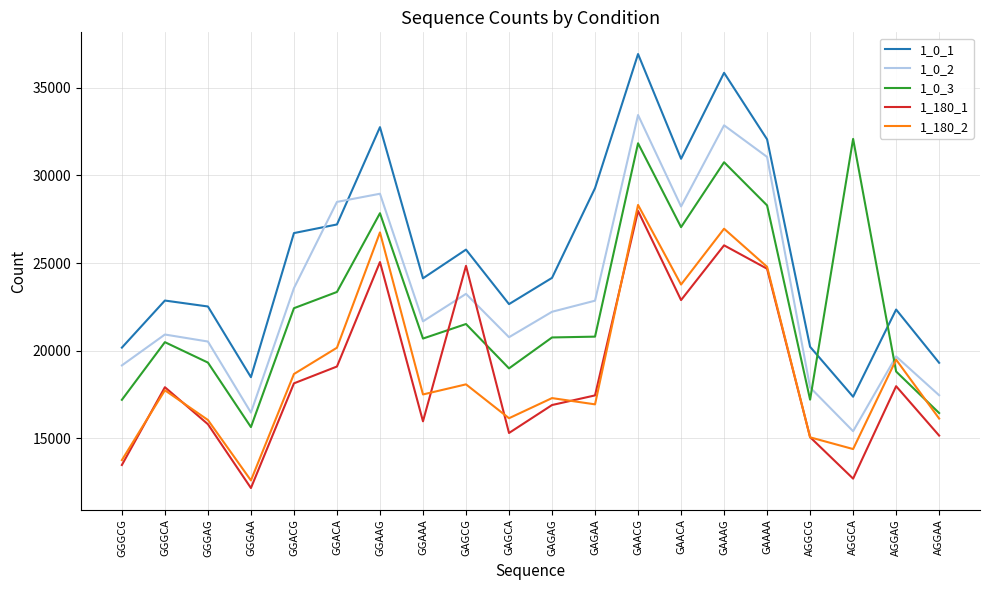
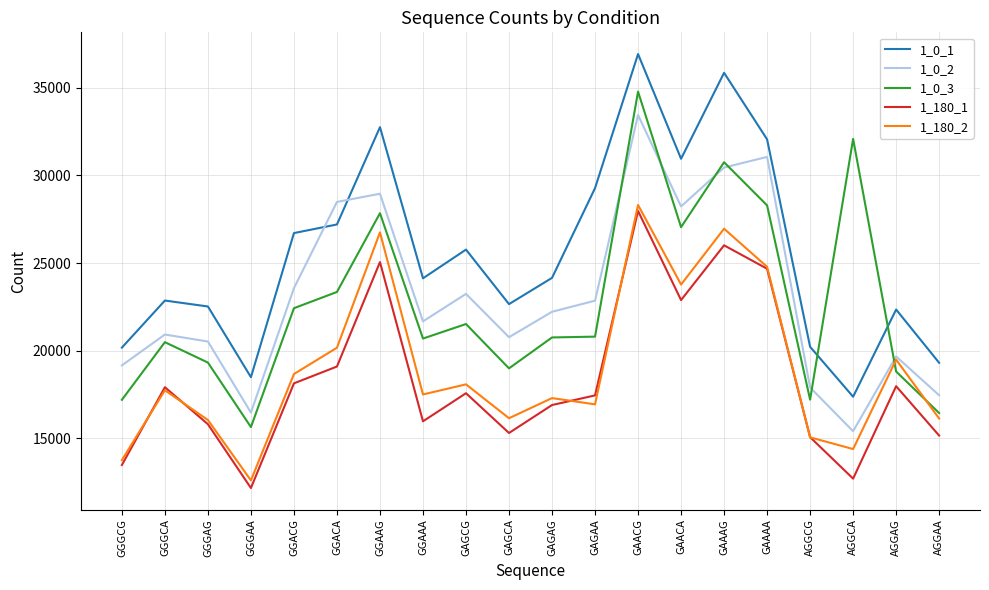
  {
    "1_0_1": {
      "GGGCG": 20200,
      "GGGCA": 22900,
      "GGGAG": 22500,
      "GGGAA": 18500,
      "GGACG": 26700,
      "GGACA": 27200,
      "GGAAG": 32800,
      "GGAAA": 24100,
      "GAGCG": 25800,
      "GAGCA": 22700,
      "GAGAG": 24200,
      "GAGAA": 29300,
      "GAACG": 36900,
      "GAACA": 30900,
      "GAAAG": 35900,
      "GAAAA": 32100,
      "AGGCG": 20200,
      "AGGCA": 17400,
      "AGGAG": 22300,
      "AGGAA": 19300
    },
    "1_0_2": {
      "GGGCG": 19200,
      "GGGCA": 20900,
      "GGGAG": 20500,
      "GGGAA": 16500,
      "GGACG": 23600,
      "GGACA": 28500,
      "GGAAG": 29000,
      "GGAAA": 21700,
      "GAGCG": 23200,
      "GAGCA": 20800,
      "GAGAG": 22200,
      "GAGAA": 22900,
      "GAACG": 33400,
      "GAACA": 28200,
-     "GAAAG": 32900,
+     "GAAAG": 30500,
      "GAAAA": 31100,
      "AGGCG": 17900,
      "AGGCA": 15400,
      "AGGAG": 19700,
      "AGGAA": 17500
    },
    "1_0_3": {
      "GGGCG": 17200,
      "GGGCA": 20500,
      "GGGAG": 19300,
      "GGGAA": 15600,
      "GGACG": 22400,
      "GGACA": 23300,
      "GGAAG": 27800,
      "GGAAA": 20700,
      "GAGCG": 21500,
      "GAGCA": 19000,
      "GAGAG": 20800,
      "GAGAA": 20800,
-     "GAACG": 31800,
+     "GAACG": 34800,
      "GAACA": 27000,
      "GAAAG": 30800,
      "GAAAA": 28300,
      "AGGCG": 17200,
      "AGGCA": 32100,
      "AGGAG": 18800,
      "AGGAA": 16400
    },
    "1_180_1": {
      "GGGCG": 13500,
      "GGGCA": 17900,
      "GGGAG": 15800,
      "GGGAA": 12200,
      "GGACG": 18100,
      "GGACA": 19100,
      "GGAAG": 25100,
      "GGAAA": 16000,
-     "GAGCG": 24800,
+     "GAGCG": 17600,
      "GAGCA": 15300,
      "GAGAG": 16900,
      "GAGAA": 17400,
      "GAACG": 28000,
      "GAACA": 22900,
      "GAAAG": 26000,
      "AGGCA": 12700,
      "AGGAG": 18000,
      "AGGAA": 15200
    },
    "1_180_2": {
      "GGGCG": 13800,
      "GGGCA": 17700,
      "GGGAG": 16000,
      "GGGAA": 12600,
      "GGACG": 18700,
      "GGACA": 20200,
      "GGAAG": 26700,
      "GGAAA": 17500,
      "GAGCG": 18100,
      "GAGCA": 16100,
      "GAGAG": 17300,
      "GAGAA": 16900,
      "GAACG": 28300,
      "GAACA": 23800,
      "GAAAG": 27000,
      "AGGCA": 14400,
      "AGGAG": 19500,
      "AGGAA": 16100
    }
  }
